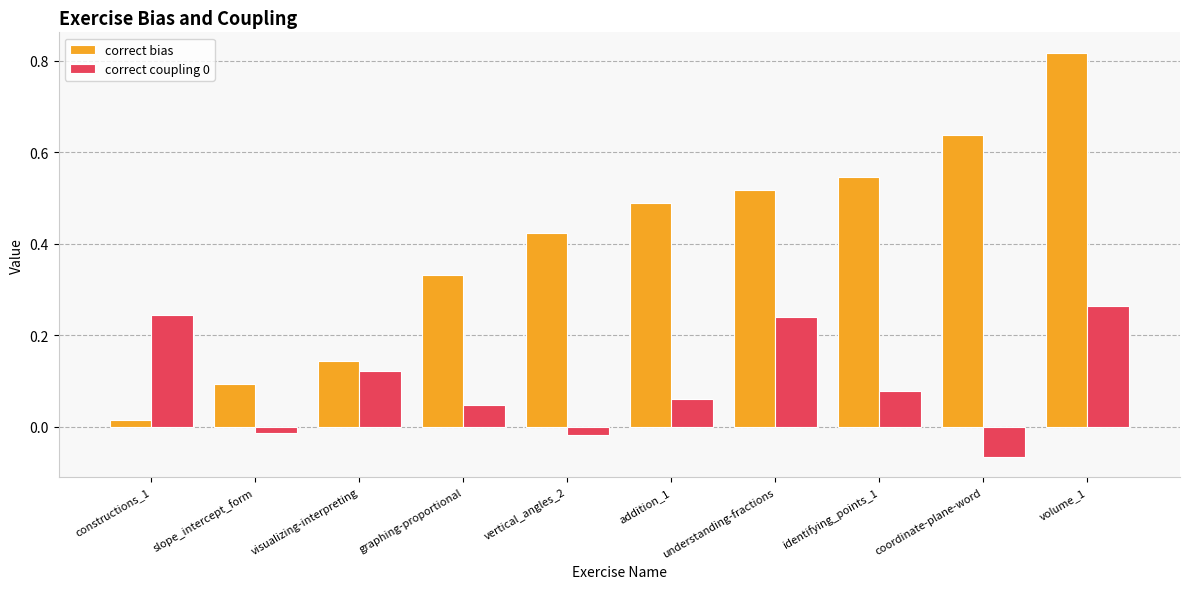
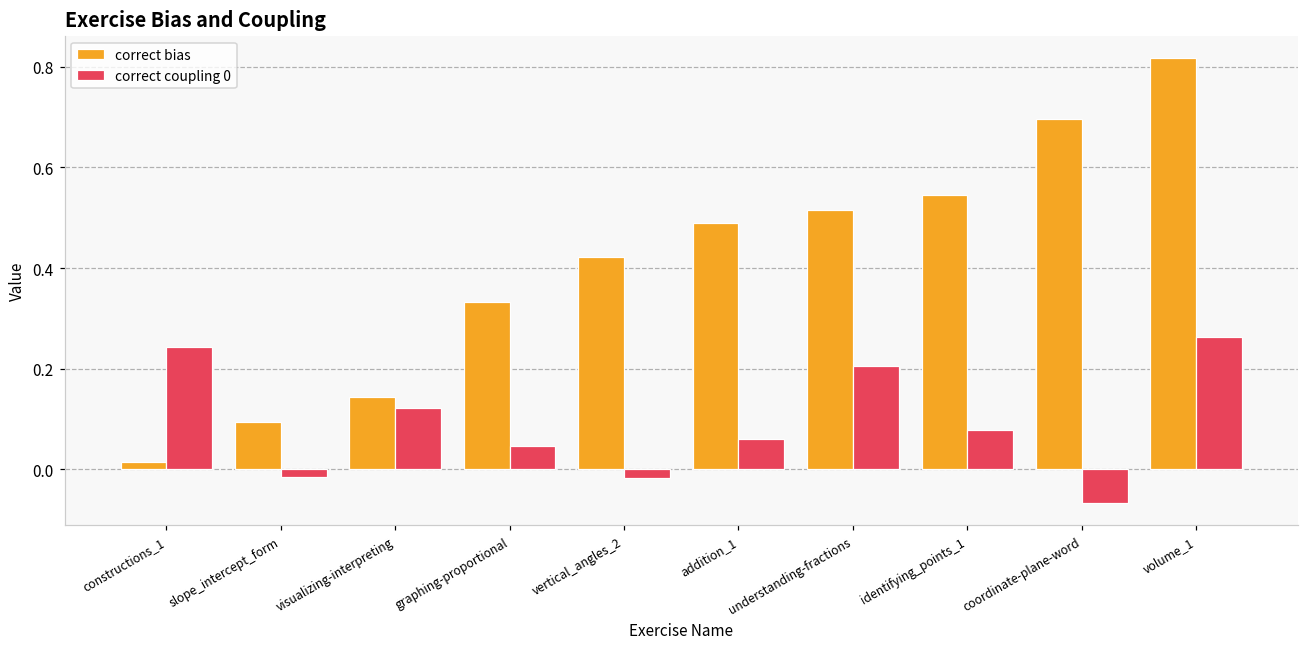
  {
    "correct bias": {
      "constructions_1": 0.01,
      "slope_intercept_form": 0.09,
      "visualizing-interpreting": 0.14,
      "graphing-proportional": 0.33,
      "vertical_angles_2": 0.42,
      "addition_1": 0.49,
      "understanding-fractions": 0.52,
      "identifying_points_1": 0.55,
-     "coordinate-plane-word": 0.64,
+     "coordinate-plane-word": 0.70,
      "volume_1": 0.82
    },
    "correct coupling 0": {
      "constructions_1": 0.24,
      "slope_intercept_form": -0.01,
      "visualizing-interpreting": 0.12,
      "graphing-proportional": 0.05,
      "vertical_angles_2": -0.02,
      "addition_1": 0.06,
-     "understanding-fractions": 0.24,
+     "understanding-fractions": 0.21,
      "identifying_points_1": 0.08,
      "coordinate-plane-word": -0.07,
      "volume_1": 0.26
    }
  }
